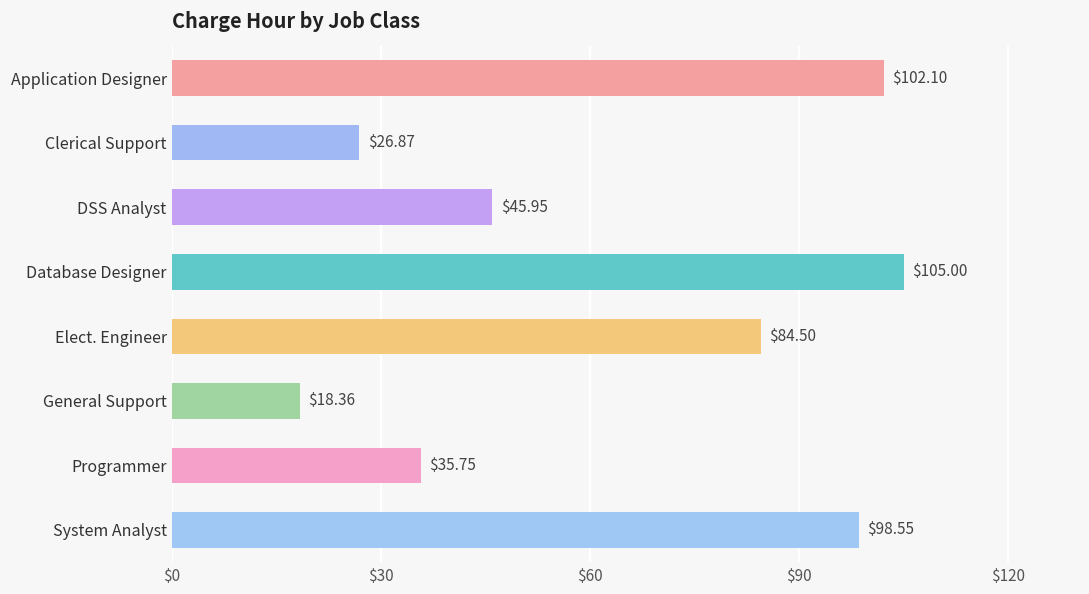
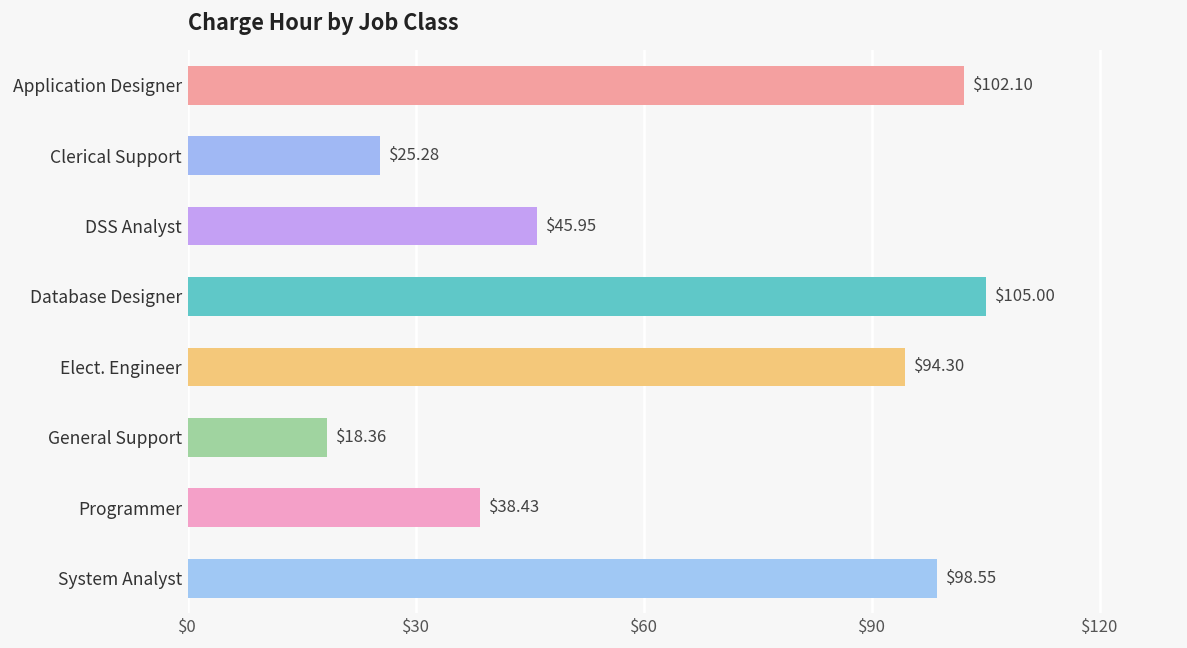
  {
    "Application Designer": "$102.10",
-   "Clerical Support": "$26.87",
+   "Clerical Support": "$25.28",
    "DSS Analyst": "$45.95",
    "Database Designer": "$105.00",
-   "Elect. Engineer": "$84.50",
+   "Elect. Engineer": "$94.30",
    "General Support": "$18.36",
-   "Programmer": "$35.75",
+   "Programmer": "$38.43",
    "System Analyst": "$98.55"
  }
